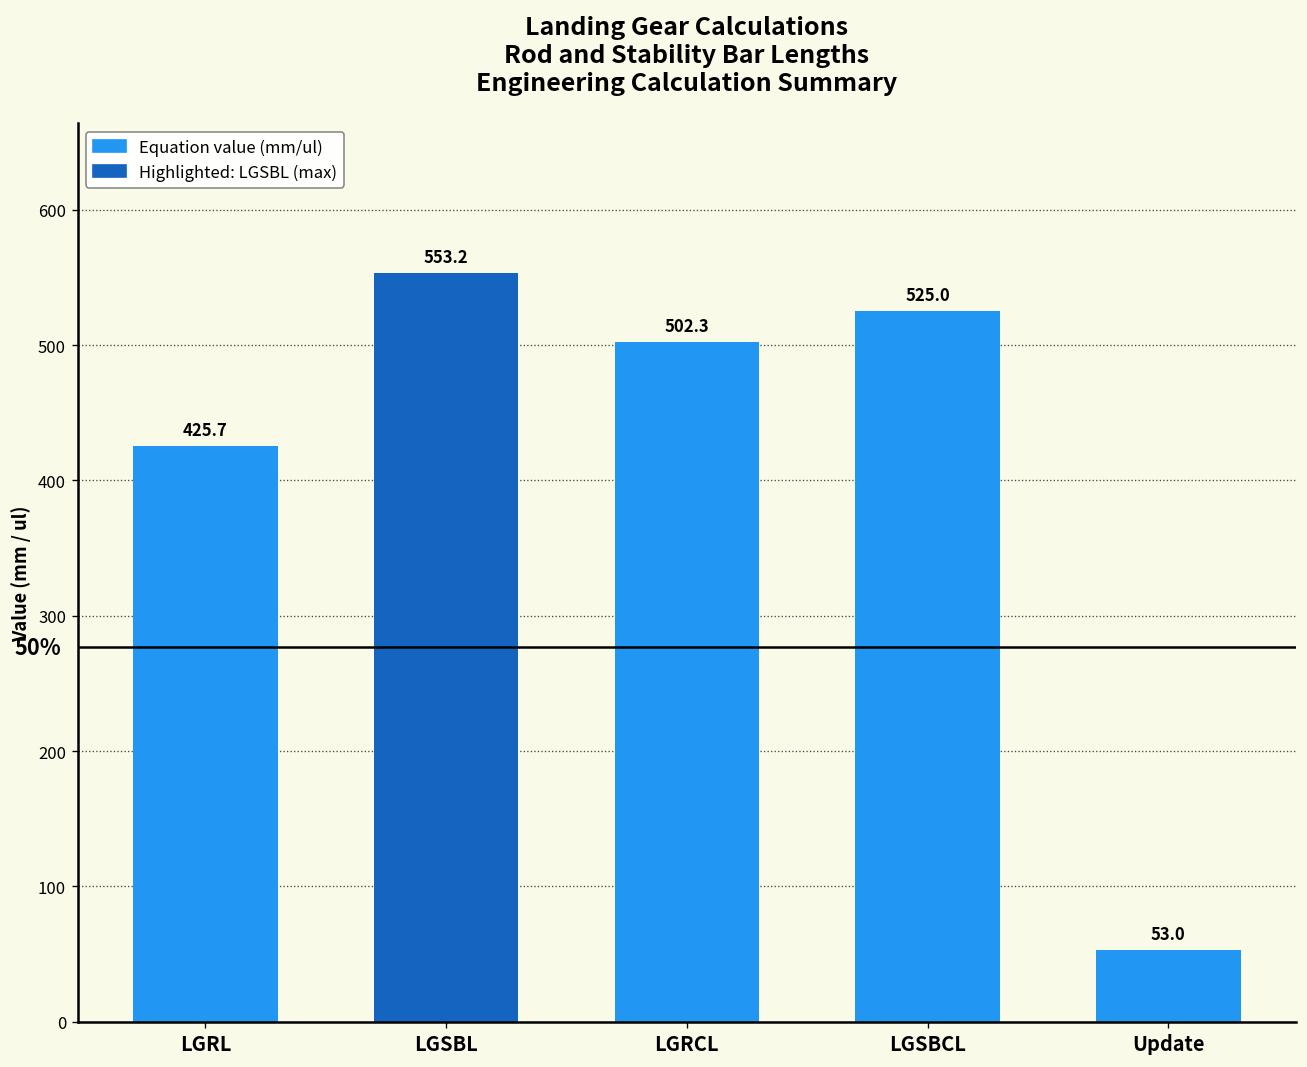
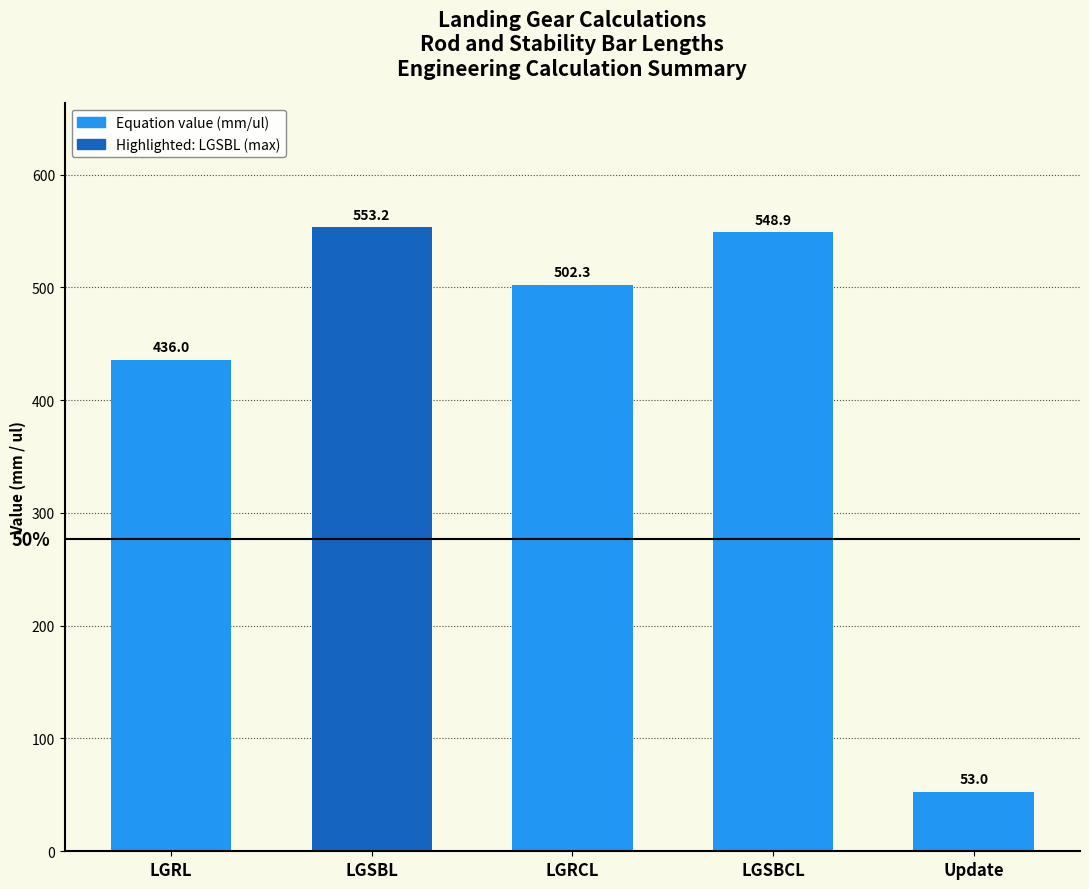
  {
-   "LGRL": 425.7,
+   "LGRL": 436.0,
    "LGSBL": 553.2,
    "LGRCL": 502.3,
-   "LGSBCL": 525.0,
+   "LGSBCL": 548.9,
    "Update": 53.0
  }
